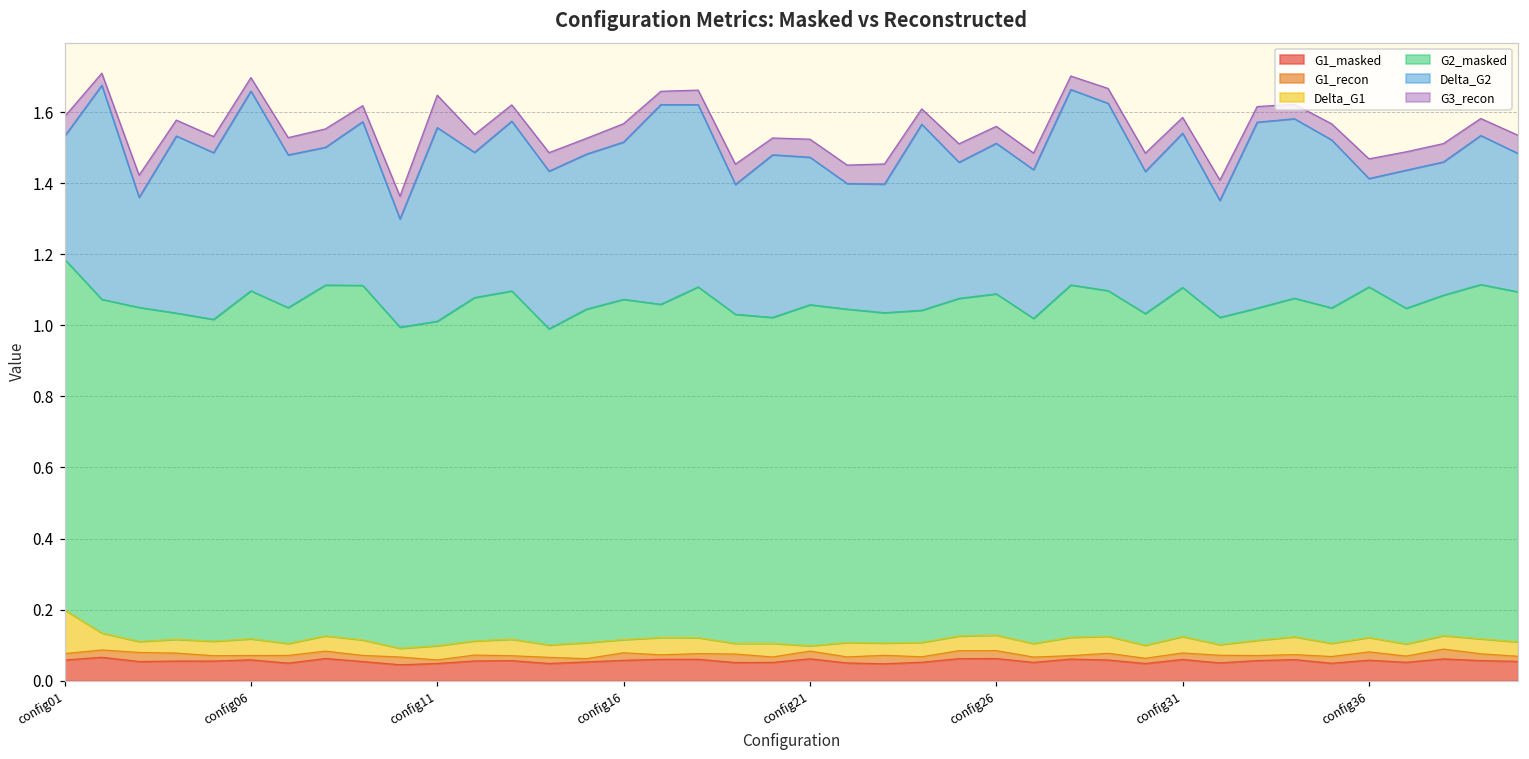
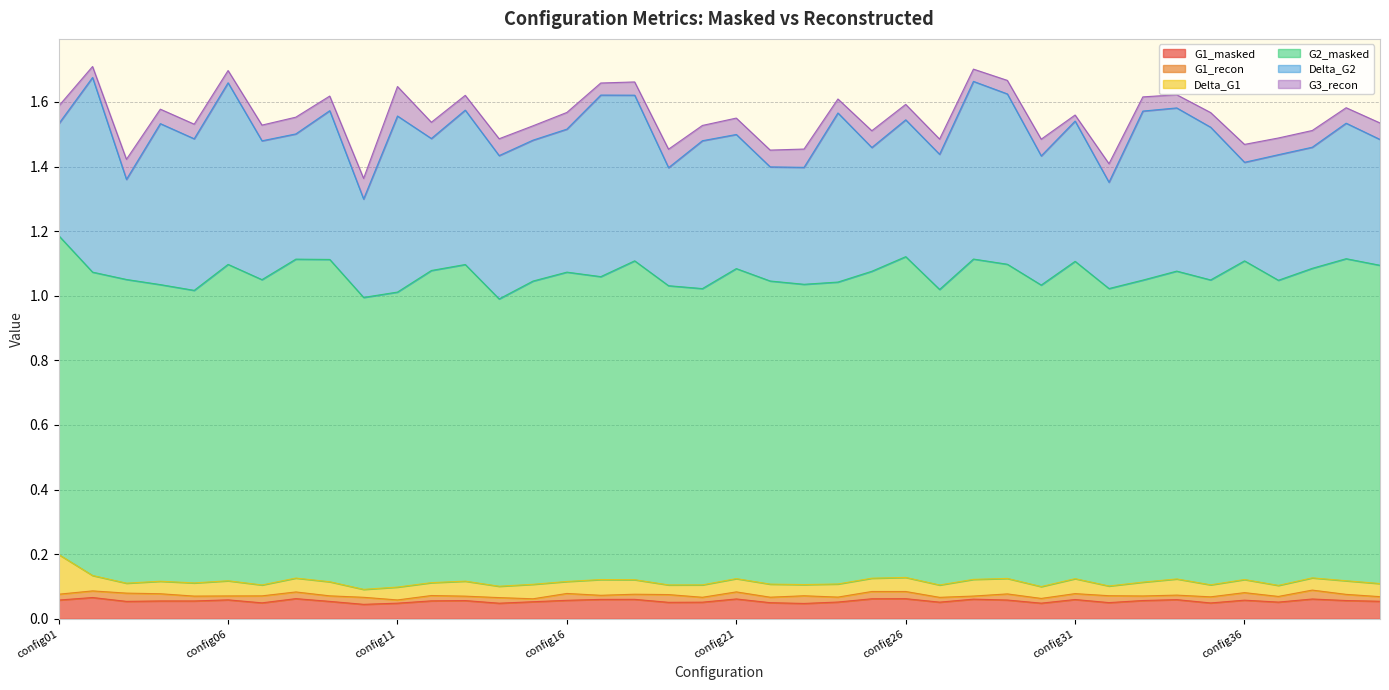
  {
    "Delta_G1": {
      "config01": 0.12,
      "config06": 0.05,
      "config11": 0.04,
      "config16": 0.04,
-     "config21": 0.01,
+     "config21": 0.04,
      "config26": 0.04,
      "config31": 0.05,
      "config36": 0.04
    },
    "G2_masked": {
      "config01": 0.99,
      "config06": 0.98,
      "config11": 0.91,
      "config16": 0.96,
      "config21": 0.96,
-     "config26": 0.96,
+     "config26": 0.99,
      "config31": 0.98,
      "config36": 0.99
    },
    "Delta_G2": {
      "config01": 0.35,
      "config06": 0.56,
      "config11": 0.55,
      "config16": 0.44,
      "config21": 0.42,
      "config26": 0.42,
      "config31": 0.43,
      "config36": 0.31
    },
    "G3_recon": {
      "config01": 0.06,
      "config06": 0.04,
      "config11": 0.09,
      "config16": 0.05,
      "config21": 0.05,
      "config26": 0.05,
-     "config31": 0.04,
+     "config31": 0.02,
      "config36": 0.06
    }
  }
